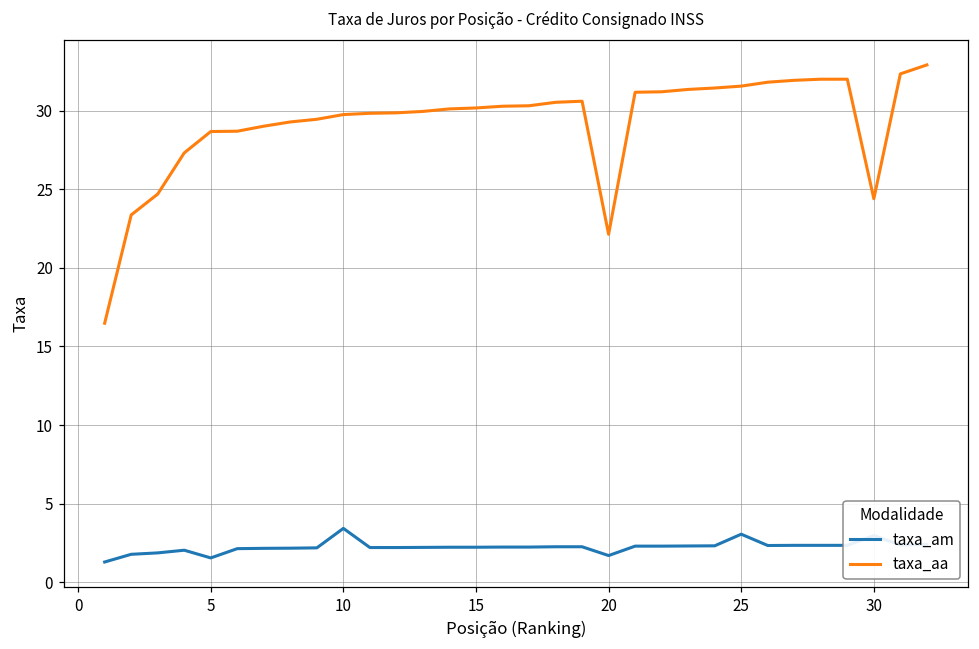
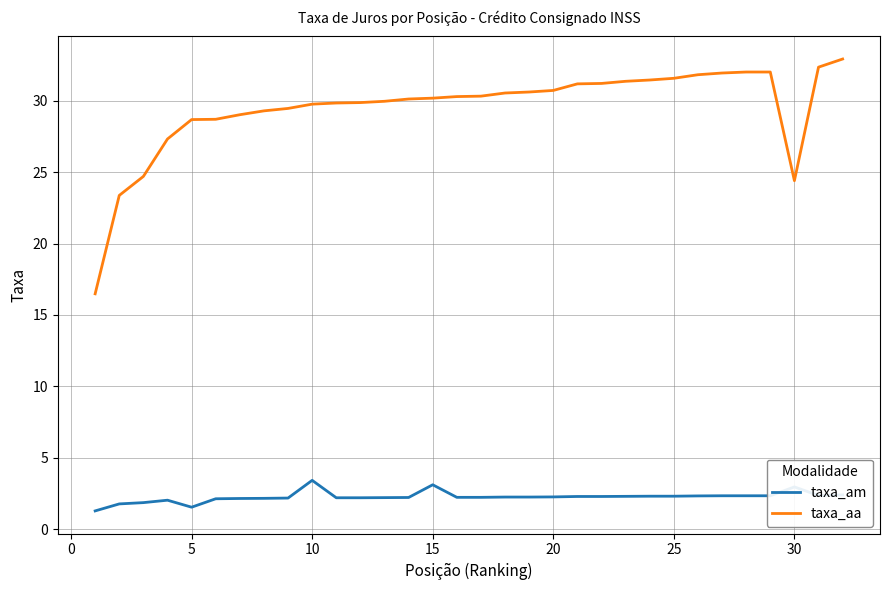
  {
    "taxa_am": {
      "5": 1.5,
      "10": 3.4,
-     "15": 2.2,
-     "20": 1.7,
-     "25": 3.1
+     "15": 3.1,
+     "20": 2.3,
+     "25": 2.3
    },
    "taxa_aa": {
      "5": 28.7,
      "10": 29.8,
      "15": 30.2,
-     "20": 22.1,
+     "20": 30.7,
      "25": 31.6,
      "30": 24.4
    }
  }
